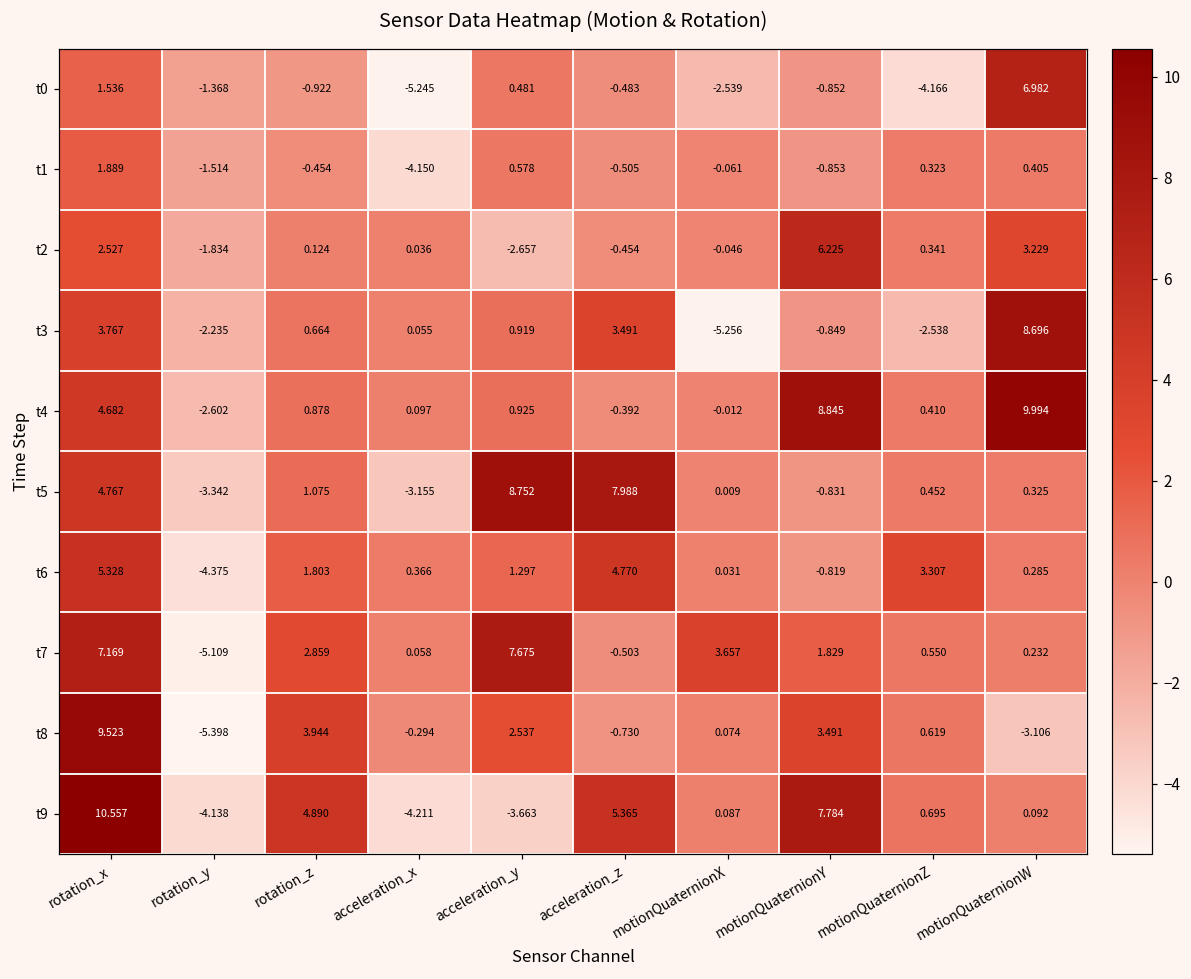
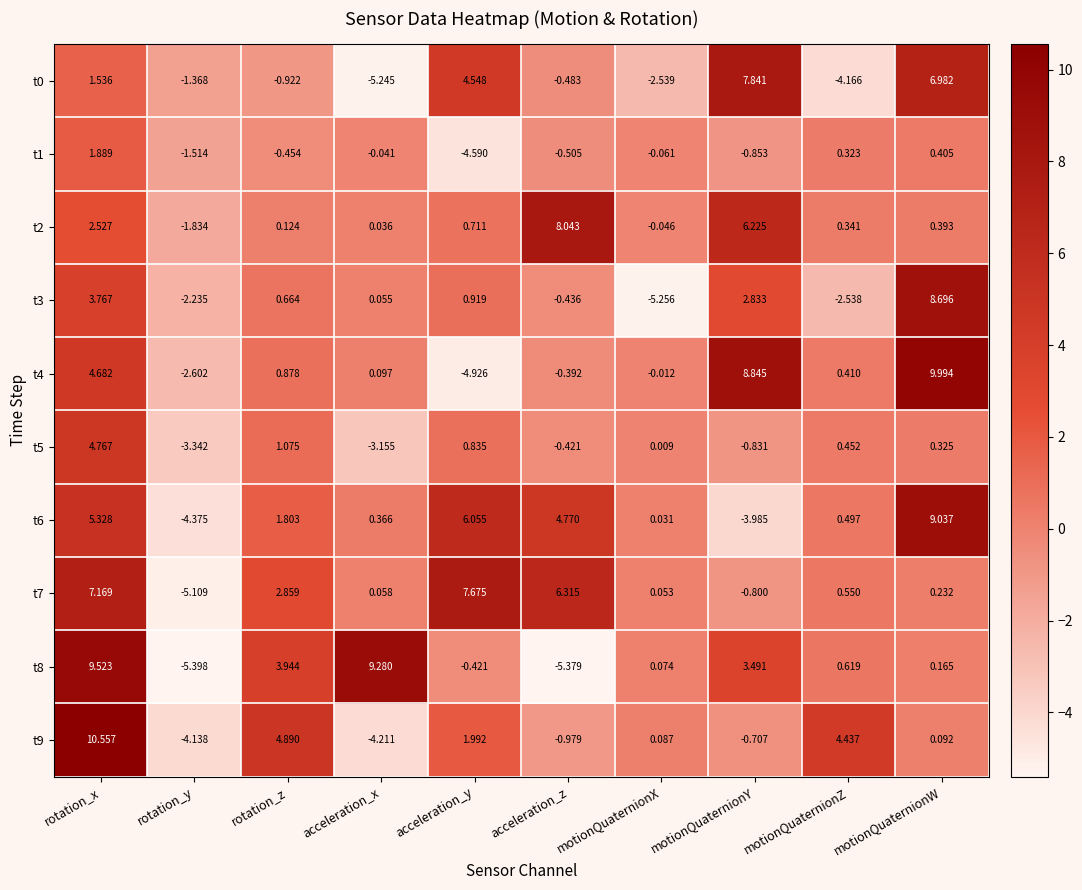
  {
    "t0": {
      "rotation_x": 1.536,
      "rotation_y": -1.368,
      "rotation_z": -0.922,
      "acceleration_x": -5.245,
-     "acceleration_y": 0.481,
+     "acceleration_y": 4.548,
      "acceleration_z": -0.483,
      "motionQuaternionX": -2.539,
-     "motionQuaternionY": -0.852,
+     "motionQuaternionY": 7.841,
      "motionQuaternionZ": -4.166,
      "motionQuaternionW": 6.982
    },
    "t1": {
      "rotation_x": 1.889,
      "rotation_y": -1.514,
      "rotation_z": -0.454,
-     "acceleration_x": -4.150,
-     "acceleration_y": 0.578,
+     "acceleration_x": -0.041,
+     "acceleration_y": -4.590,
      "acceleration_z": -0.505,
      "motionQuaternionX": -0.061,
      "motionQuaternionY": -0.853,
      "motionQuaternionZ": 0.323,
      "motionQuaternionW": 0.405
    },
    "t2": {
      "rotation_x": 2.527,
      "rotation_y": -1.834,
      "rotation_z": 0.124,
      "acceleration_x": 0.036,
-     "acceleration_y": -2.657,
-     "acceleration_z": -0.454,
+     "acceleration_y": 0.711,
+     "acceleration_z": 8.043,
      "motionQuaternionX": -0.046,
      "motionQuaternionY": 6.225,
      "motionQuaternionZ": 0.341,
-     "motionQuaternionW": 3.229
+     "motionQuaternionW": 0.393
    },
    "t3": {
      "rotation_x": 3.767,
      "rotation_y": -2.235,
      "rotation_z": 0.664,
      "acceleration_x": 0.055,
      "acceleration_y": 0.919,
-     "acceleration_z": 3.491,
+     "acceleration_z": -0.436,
      "motionQuaternionX": -5.256,
-     "motionQuaternionY": -0.849,
+     "motionQuaternionY": 2.833,
      "motionQuaternionZ": -2.538,
      "motionQuaternionW": 8.696
    },
    "t4": {
      "rotation_x": 4.682,
      "rotation_y": -2.602,
      "rotation_z": 0.878,
      "acceleration_x": 0.097,
-     "acceleration_y": 0.925,
+     "acceleration_y": -4.926,
      "acceleration_z": -0.392,
      "motionQuaternionX": -0.012,
      "motionQuaternionY": 8.845,
      "motionQuaternionZ": 0.410,
      "motionQuaternionW": 9.994
    },
    "t5": {
      "rotation_x": 4.767,
      "rotation_y": -3.342,
      "rotation_z": 1.075,
      "acceleration_x": -3.155,
-     "acceleration_y": 8.752,
-     "acceleration_z": 7.988,
+     "acceleration_y": 0.835,
+     "acceleration_z": -0.421,
      "motionQuaternionX": 0.009,
      "motionQuaternionY": -0.831,
      "motionQuaternionZ": 0.452,
      "motionQuaternionW": 0.325
    },
    "t6": {
      "rotation_x": 5.328,
      "rotation_y": -4.375,
      "rotation_z": 1.803,
      "acceleration_x": 0.366,
-     "acceleration_y": 1.297,
+     "acceleration_y": 6.055,
      "acceleration_z": 4.770,
      "motionQuaternionX": 0.031,
-     "motionQuaternionY": -0.819,
-     "motionQuaternionZ": 3.307,
-     "motionQuaternionW": 0.285
+     "motionQuaternionY": -3.985,
+     "motionQuaternionZ": 0.497,
+     "motionQuaternionW": 9.037
    },
    "t7": {
      "rotation_x": 7.169,
      "rotation_y": -5.109,
      "rotation_z": 2.859,
      "acceleration_x": 0.058,
      "acceleration_y": 7.675,
-     "acceleration_z": -0.503,
-     "motionQuaternionX": 3.657,
-     "motionQuaternionY": 1.829,
+     "acceleration_z": 6.315,
+     "motionQuaternionX": 0.053,
+     "motionQuaternionY": -0.800,
      "motionQuaternionZ": 0.550,
      "motionQuaternionW": 0.232
    },
    "t8": {
      "rotation_x": 9.523,
      "rotation_y": -5.398,
      "rotation_z": 3.944,
-     "acceleration_x": -0.294,
-     "acceleration_y": 2.537,
-     "acceleration_z": -0.730,
+     "acceleration_x": 9.280,
+     "acceleration_y": -0.421,
+     "acceleration_z": -5.379,
      "motionQuaternionX": 0.074,
      "motionQuaternionY": 3.491,
      "motionQuaternionZ": 0.619,
-     "motionQuaternionW": -3.106
+     "motionQuaternionW": 0.165
    },
    "t9": {
      "rotation_x": 10.557,
      "rotation_y": -4.138,
      "rotation_z": 4.890,
      "acceleration_x": -4.211,
-     "acceleration_y": -3.663,
-     "acceleration_z": 5.365,
+     "acceleration_y": 1.992,
+     "acceleration_z": -0.979,
      "motionQuaternionX": 0.087,
-     "motionQuaternionY": 7.784,
-     "motionQuaternionZ": 0.695,
+     "motionQuaternionY": -0.707,
+     "motionQuaternionZ": 4.437,
      "motionQuaternionW": 0.092
    }
  }
